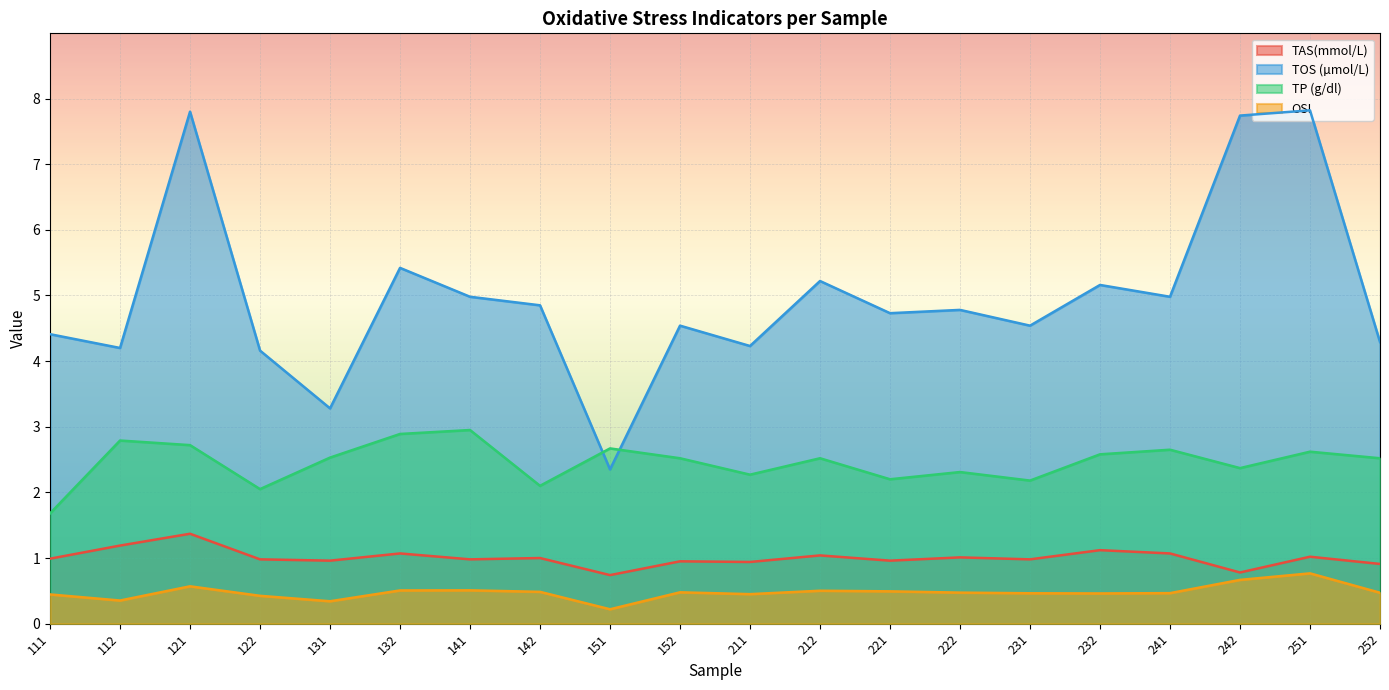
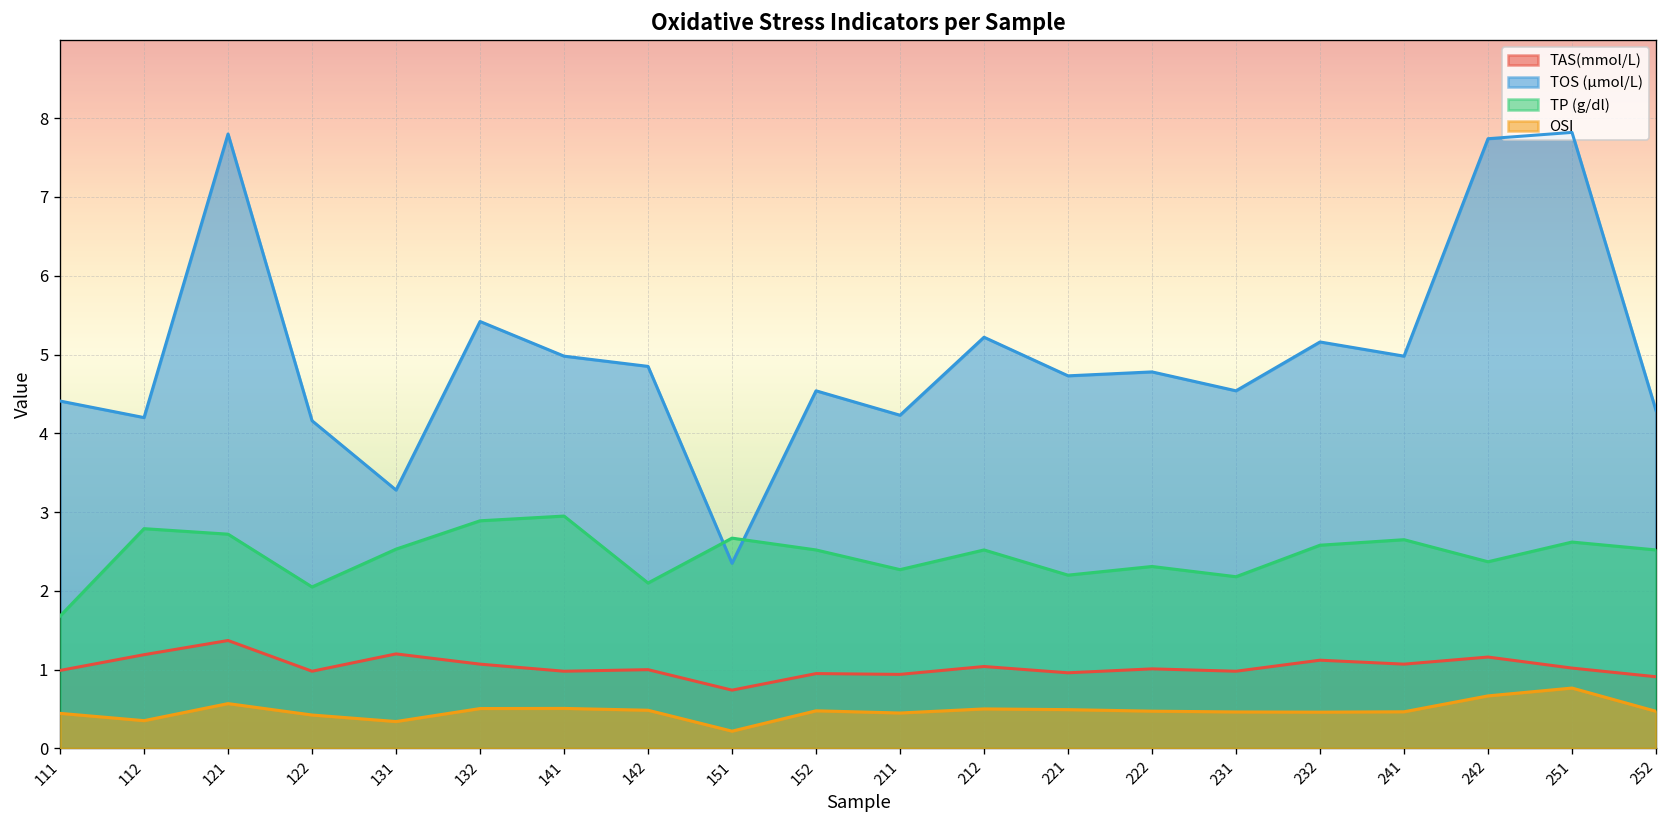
  {
    "TAS(mmol/L)": {
      "111": 1.0,
      "112": 1.2,
      "121": 1.4,
      "122": 1.0,
-     "131": 1.0,
+     "131": 1.2,
      "132": 1.1,
      "141": 1.0,
      "142": 1.0,
      "151": 0.7,
      "152": 1.0,
      "211": 0.9,
      "212": 1.0,
      "221": 1.0,
      "222": 1.0,
      "231": 1.0,
      "232": 1.1,
      "241": 1.1,
-     "242": 0.8,
+     "242": 1.2,
      "251": 1.0,
      "252": 0.9
    },
    "TOS (µmol/L)": {
      "111": 4.4,
      "112": 4.2,
      "121": 7.8,
      "122": 4.2,
      "131": 3.3,
      "132": 5.4,
      "141": 5.0,
      "142": 4.9,
      "151": 2.4,
      "152": 4.5,
      "211": 4.2,
      "212": 5.2,
      "221": 4.7,
      "222": 4.8,
      "231": 4.5,
      "232": 5.2,
      "241": 5.0,
      "242": 7.7,
      "252": 4.3
    },
    "TP (g/dl)": {
      "111": 1.7,
      "112": 2.8,
      "121": 2.7,
      "122": 2.1,
      "131": 2.5,
      "132": 2.9,
      "141": 3.0,
      "142": 2.1,
      "151": 2.7,
      "152": 2.5,
      "211": 2.3,
      "212": 2.5,
      "221": 2.2,
      "222": 2.3,
      "231": 2.2,
      "232": 2.6,
      "241": 2.7,
      "242": 2.4,
      "251": 2.6,
      "252": 2.5
    },
    "OSI": {
      "111": 0.4,
      "112": 0.4,
      "121": 0.6,
      "122": 0.4,
      "131": 0.3,
      "132": 0.5,
      "141": 0.5,
      "142": 0.5,
      "151": 0.2,
      "152": 0.5,
      "211": 0.5,
      "212": 0.5,
      "221": 0.5,
      "222": 0.5,
      "231": 0.5,
      "232": 0.5,
      "241": 0.5,
      "242": 0.7,
      "251": 0.8,
      "252": 0.5
    }
  }
